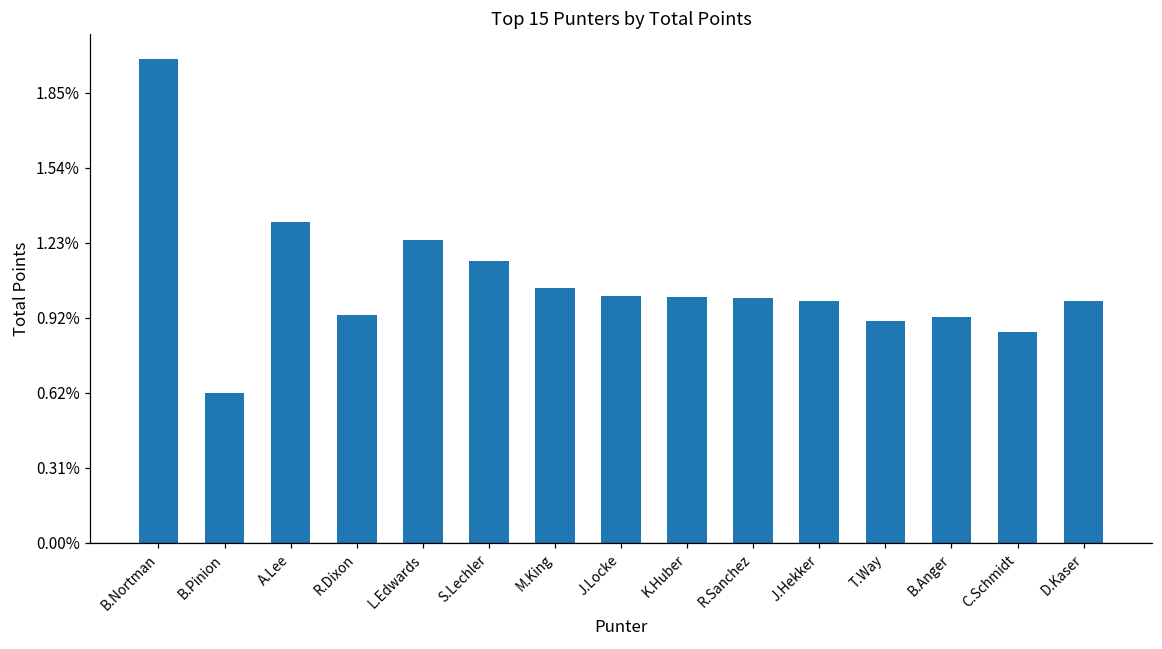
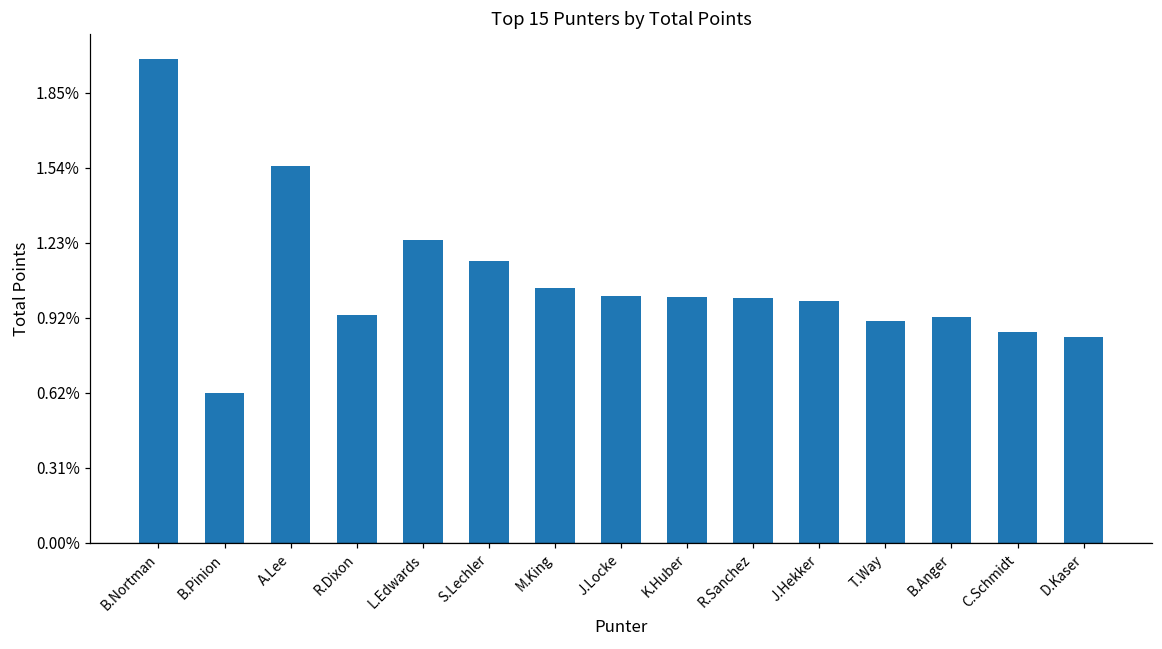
  {
    "B.Nortman": "1.99%",
    "B.Pinion": "0.61%",
-   "A.Lee": "1.32%",
+   "A.Lee": "1.55%",
    "R.Dixon": "0.94%",
    "L.Edwards": "1.24%",
    "S.Lechler": "1.16%",
    "M.King": "1.05%",
    "J.Locke": "1.02%",
    "K.Huber": "1.01%",
    "R.Sanchez": "1.00%",
    "J.Hekker": "0.99%",
    "T.Way": "0.91%",
    "B.Anger": "0.93%",
    "C.Schmidt": "0.87%",
-   "D.Kaser": "0.99%"
+   "D.Kaser": "0.84%"
  }
